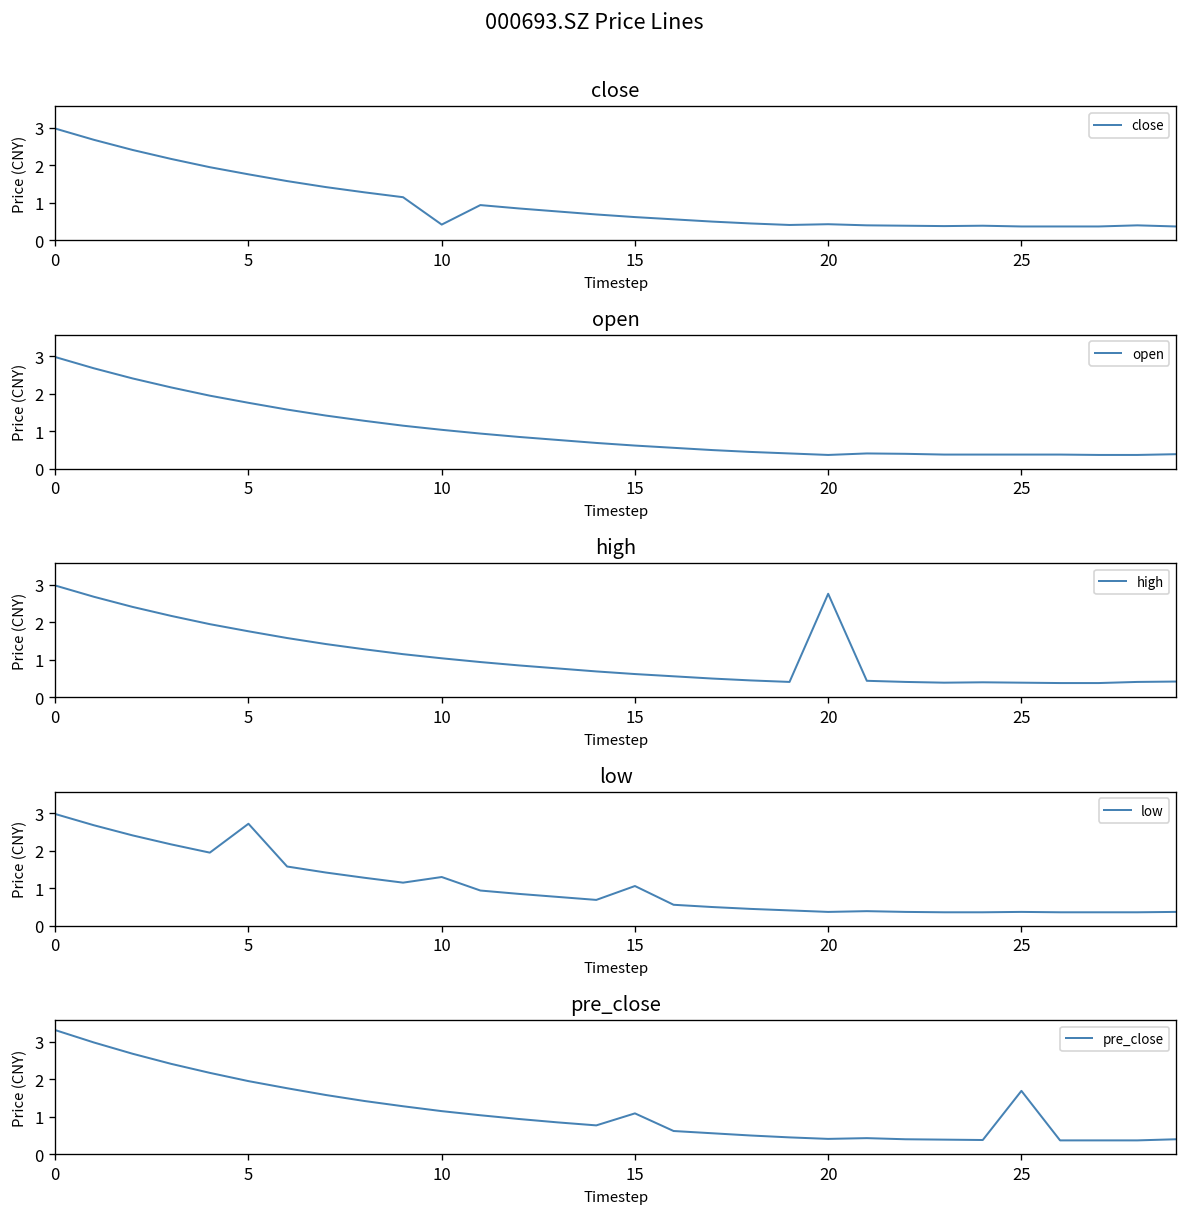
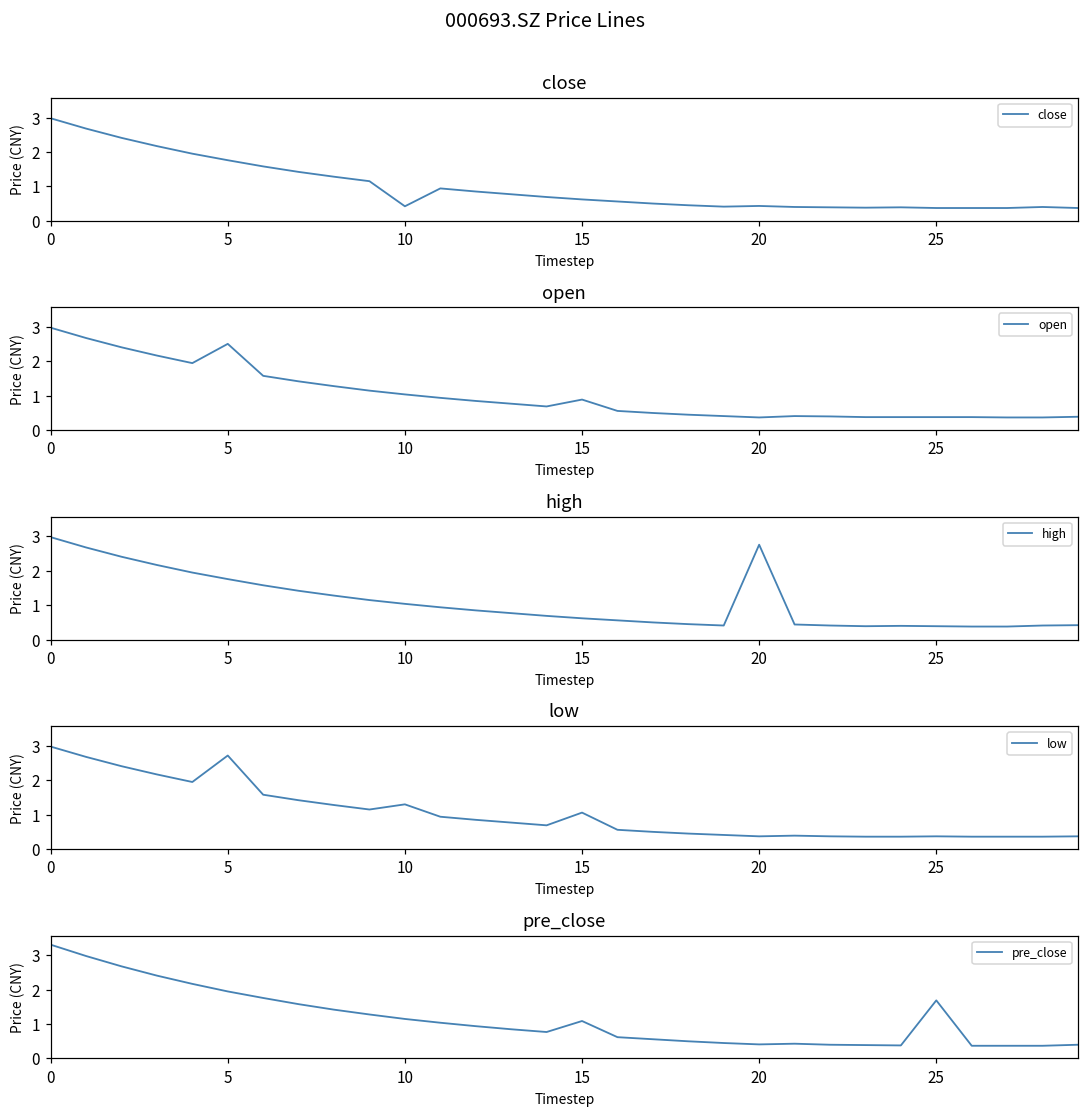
  {
    "close": {
      "0": 3.0,
      "5": 1.8,
      "10": 0.4,
      "15": 0.6,
      "20": 0.4,
      "25": 0.4
    },
    "open": {
      "0": 3.0,
-     "5": 1.8,
+     "5": 2.5,
      "10": 1.0,
-     "15": 0.6,
+     "15": 0.9,
      "20": 0.4,
      "25": 0.4
    },
    "high": {
      "0": 3.0,
      "5": 1.8,
      "10": 1.0,
      "15": 0.6,
      "20": 2.8,
      "25": 0.4
    },
    "low": {
      "0": 3.0,
      "5": 2.7,
      "10": 1.3,
      "15": 1.1,
      "20": 0.4,
      "25": 0.4
    },
    "pre_close": {
      "0": 3.3,
      "5": 2.0,
      "10": 1.2,
      "15": 1.1,
      "20": 0.4,
      "25": 1.7
    }
  }
